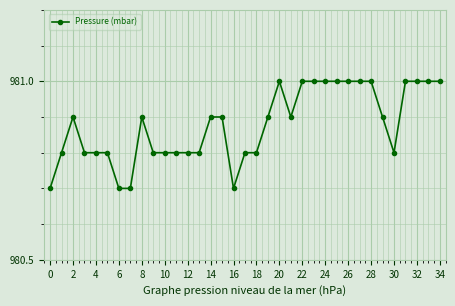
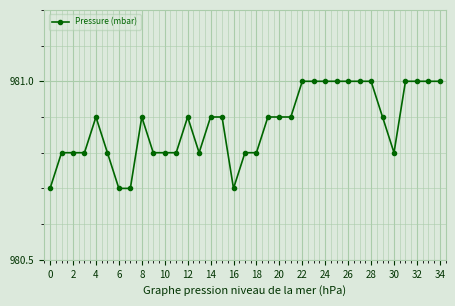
  {
    "0": 980.7,
-   "2": 980.9,
-   "4": 980.8,
+   "2": 980.8,
+   "4": 980.9,
    "6": 980.7,
    "8": 980.9,
    "10": 980.8,
-   "12": 980.8,
+   "12": 980.9,
    "14": 980.9,
    "16": 980.7,
    "18": 980.8,
-   "20": 981.0,
+   "20": 980.9,
    "22": 981.0,
    "24": 981.0,
    "26": 981.0,
    "28": 981.0,
    "30": 980.8,
    "32": 981.0,
    "34": 981.0
  }
